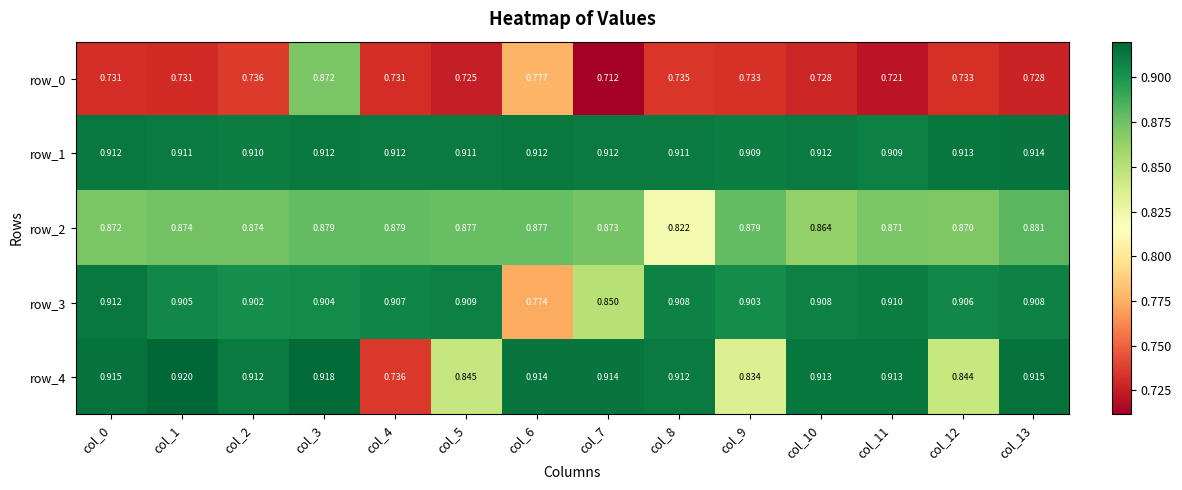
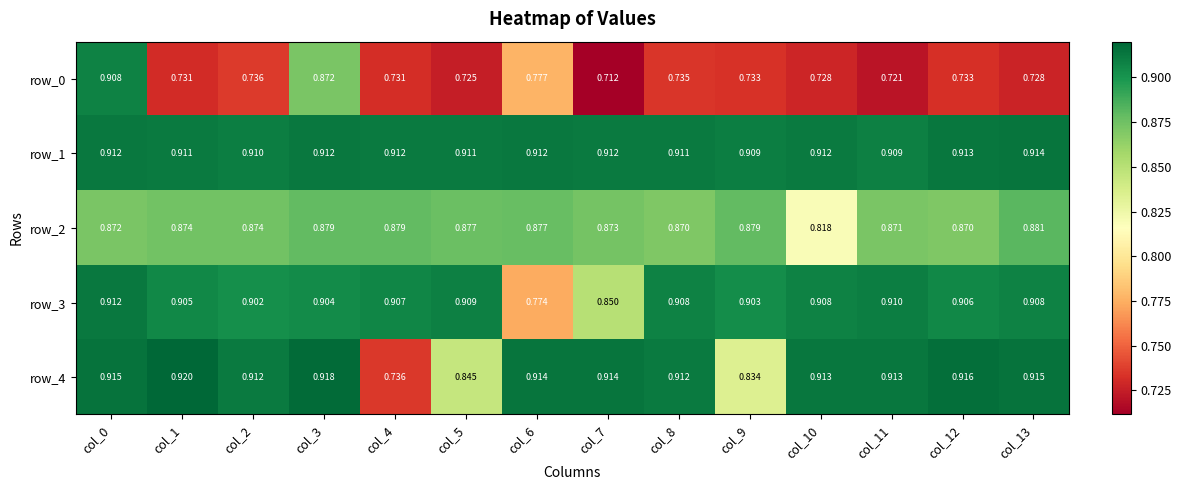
  {
    "row_0": {
-     "col_0": 0.731,
+     "col_0": 0.908,
      "col_1": 0.731,
      "col_2": 0.736,
      "col_3": 0.872,
      "col_4": 0.731,
      "col_5": 0.725,
      "col_6": 0.777,
      "col_7": 0.712,
      "col_8": 0.735,
      "col_9": 0.733,
      "col_10": 0.728,
      "col_11": 0.721,
      "col_12": 0.733,
      "col_13": 0.728
    },
    "row_1": {
      "col_0": 0.912,
      "col_1": 0.911,
      "col_2": 0.910,
      "col_3": 0.912,
      "col_4": 0.912,
      "col_5": 0.911,
      "col_6": 0.912,
      "col_7": 0.912,
      "col_8": 0.911,
      "col_9": 0.909,
      "col_10": 0.912,
      "col_11": 0.909,
      "col_12": 0.913,
      "col_13": 0.914
    },
    "row_2": {
      "col_0": 0.872,
      "col_1": 0.874,
      "col_2": 0.874,
      "col_3": 0.879,
      "col_4": 0.879,
      "col_5": 0.877,
      "col_6": 0.877,
      "col_7": 0.873,
-     "col_8": 0.822,
+     "col_8": 0.870,
      "col_9": 0.879,
-     "col_10": 0.864,
+     "col_10": 0.818,
      "col_11": 0.871,
      "col_12": 0.870,
      "col_13": 0.881
    },
    "row_3": {
      "col_0": 0.912,
      "col_1": 0.905,
      "col_2": 0.902,
      "col_3": 0.904,
      "col_4": 0.907,
      "col_5": 0.909,
      "col_6": 0.774,
      "col_7": 0.850,
      "col_8": 0.908,
      "col_9": 0.903,
      "col_10": 0.908,
      "col_11": 0.910,
      "col_12": 0.906,
      "col_13": 0.908
    },
    "row_4": {
      "col_0": 0.915,
      "col_1": 0.920,
      "col_2": 0.912,
      "col_3": 0.918,
      "col_4": 0.736,
      "col_5": 0.845,
      "col_6": 0.914,
      "col_7": 0.914,
      "col_8": 0.912,
      "col_9": 0.834,
      "col_10": 0.913,
      "col_11": 0.913,
-     "col_12": 0.844,
+     "col_12": 0.916,
      "col_13": 0.915
    }
  }
